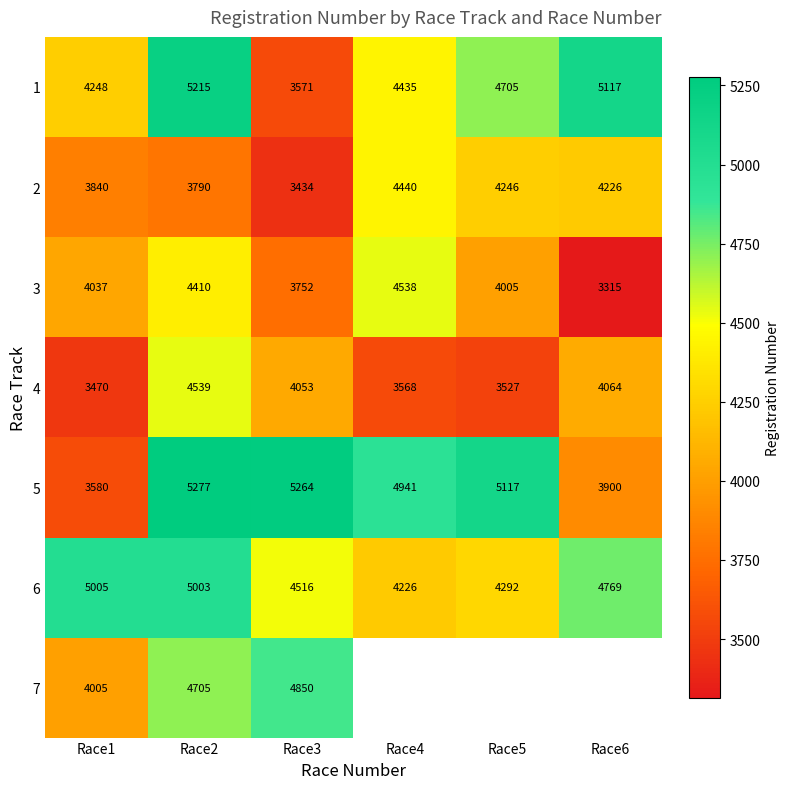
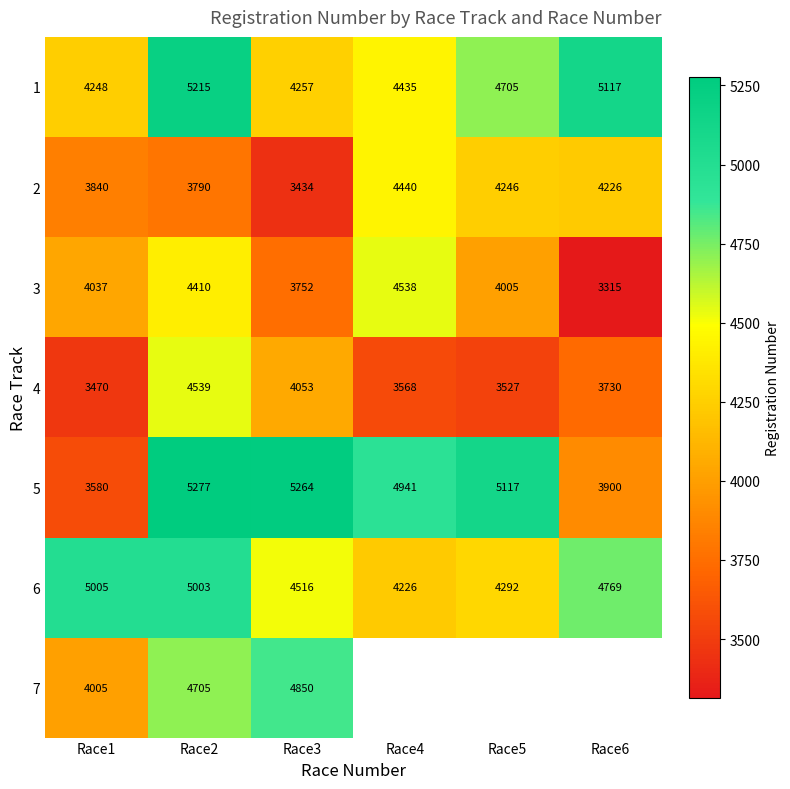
  {
    "1": {
      "Race1": 4248,
      "Race2": 5215,
-     "Race3": 3571,
+     "Race3": 4257,
      "Race4": 4435,
      "Race5": 4705,
      "Race6": 5117
    },
    "2": {
      "Race1": 3840,
      "Race2": 3790,
      "Race3": 3434,
      "Race4": 4440,
      "Race5": 4246,
      "Race6": 4226
    },
    "3": {
      "Race1": 4037,
      "Race2": 4410,
      "Race3": 3752,
      "Race4": 4538,
      "Race5": 4005,
      "Race6": 3315
    },
    "4": {
      "Race1": 3470,
      "Race2": 4539,
      "Race3": 4053,
      "Race4": 3568,
      "Race5": 3527,
-     "Race6": 4064
+     "Race6": 3730
    },
    "5": {
      "Race1": 3580,
      "Race2": 5277,
      "Race3": 5264,
      "Race4": 4941,
      "Race5": 5117,
      "Race6": 3900
    },
    "6": {
      "Race1": 5005,
      "Race2": 5003,
      "Race3": 4516,
      "Race4": 4226,
      "Race5": 4292,
      "Race6": 4769
    },
    "7": {
      "Race1": 4005,
      "Race2": 4705,
      "Race3": 4850
    }
  }
